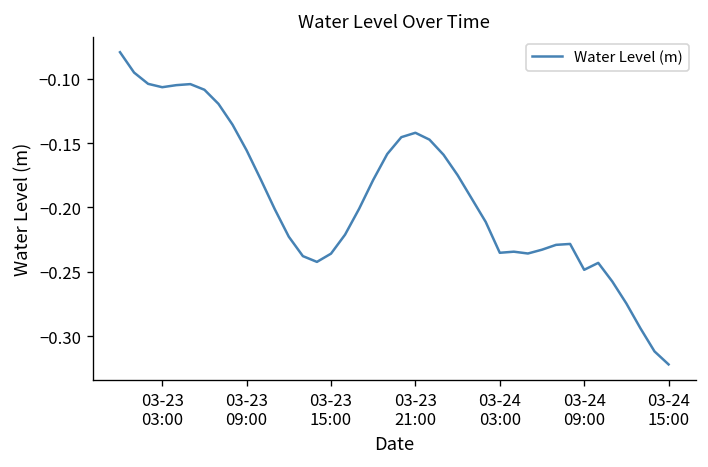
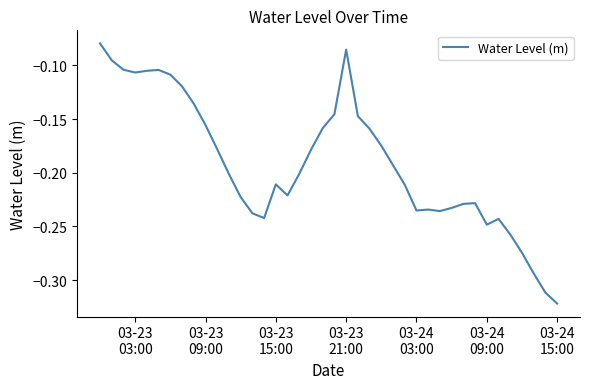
  {
    "03-23 03:00": -0.107,
    "03-23 09:00": -0.156,
-   "03-23 15:00": -0.236,
-   "03-23 21:00": -0.142,
+   "03-23 15:00": -0.211,
+   "03-23 21:00": -0.085,
    "03-24 03:00": -0.235,
    "03-24 09:00": -0.248,
    "03-24 15:00": -0.322
  }
